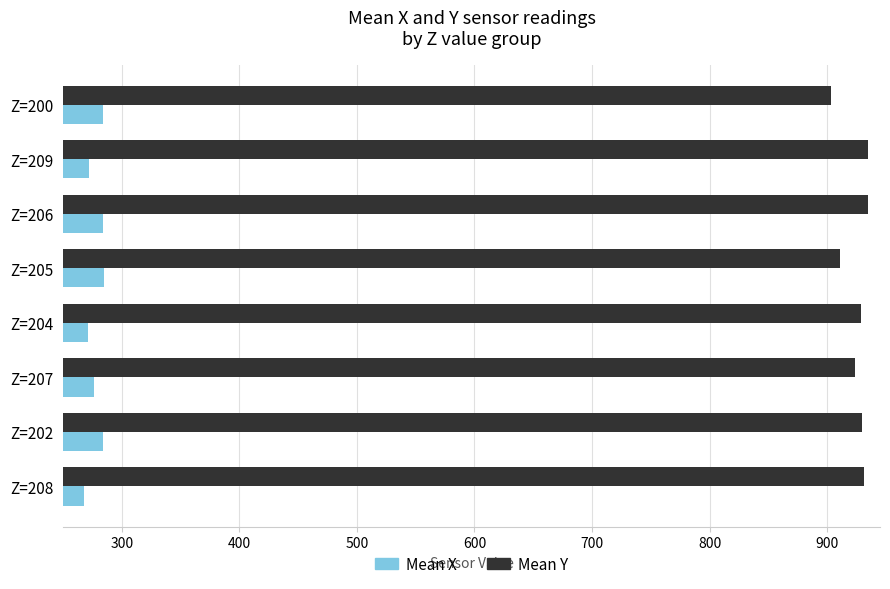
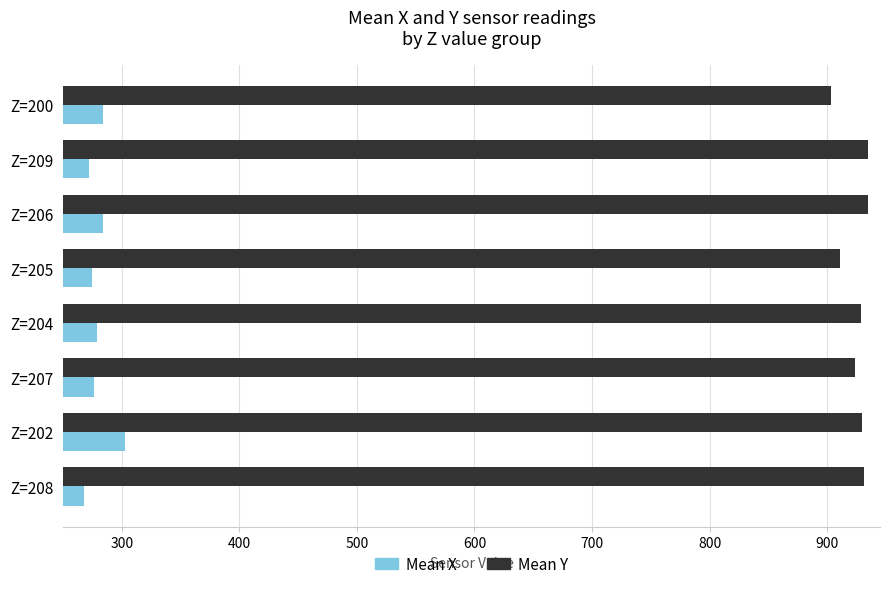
  {
    "Mean X": {
      "Z=200": 284,
      "Z=209": 272,
      "Z=206": 284,
-     "Z=205": 285,
-     "Z=204": 271,
+     "Z=205": 275,
+     "Z=204": 279,
      "Z=207": 276,
-     "Z=202": 284,
+     "Z=202": 303,
      "Z=208": 268
    },
    "Mean Y": {
      "Z=200": 903,
      "Z=209": 935,
      "Z=206": 935,
      "Z=205": 911,
      "Z=204": 929,
      "Z=207": 924,
      "Z=202": 930,
      "Z=208": 931
    }
  }
